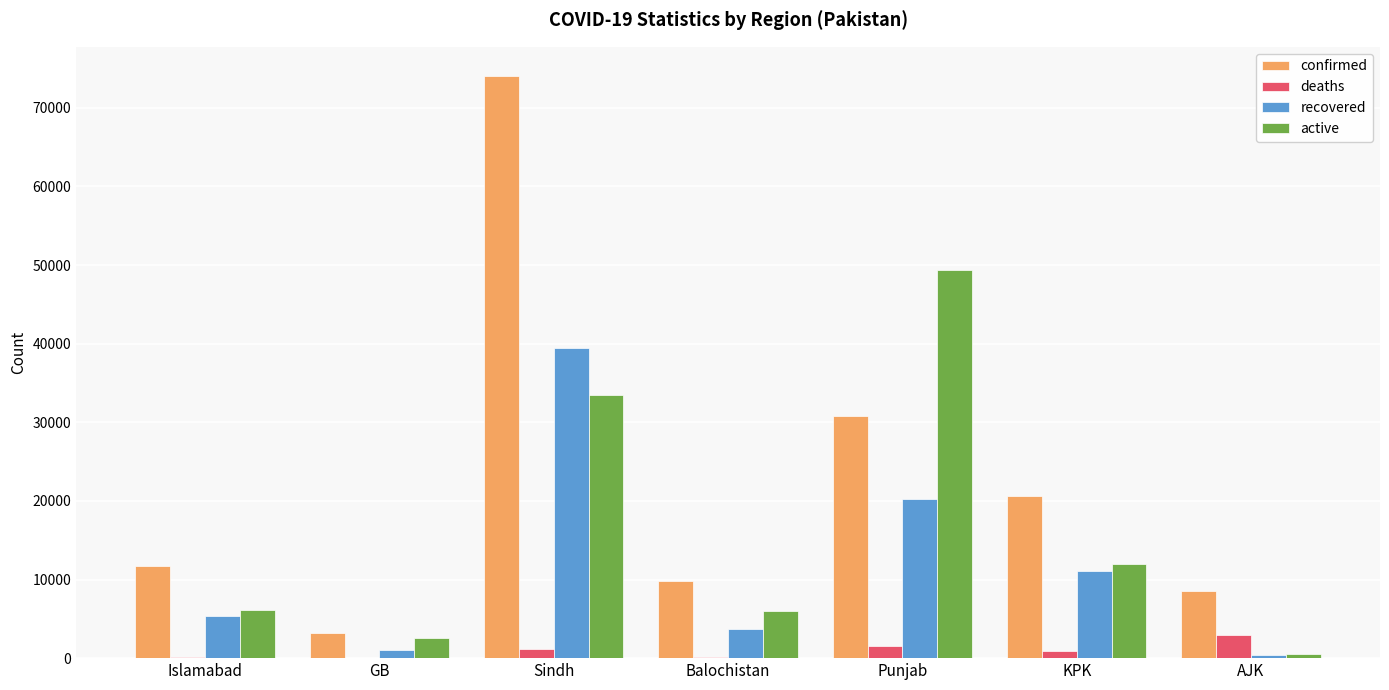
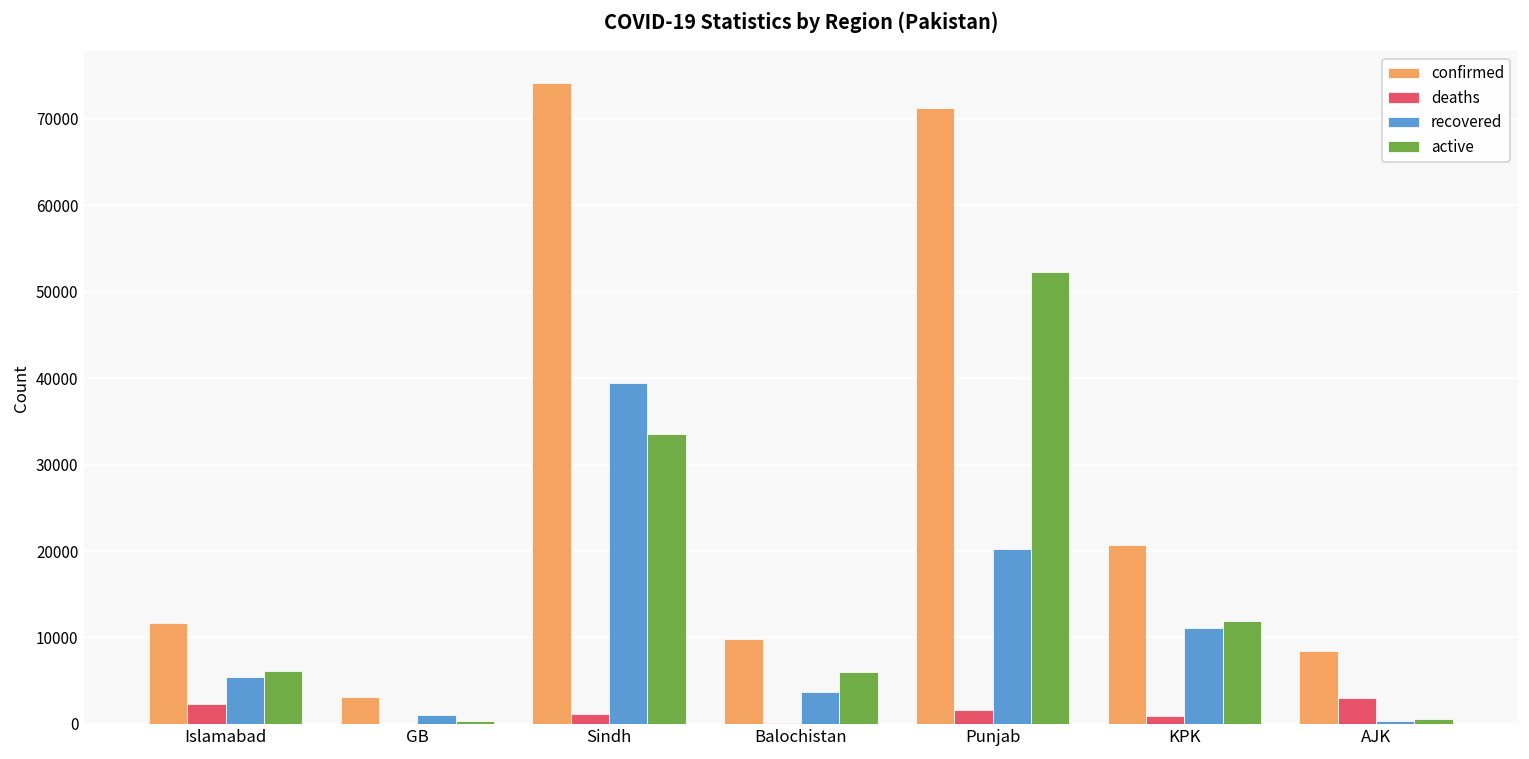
  {
    "confirmed": {
      "Islamabad": 12000,
      "GB": 3000,
      "Sindh": 74000,
      "Balochistan": 10000,
-     "Punjab": 31000,
+     "Punjab": 71000,
      "KPK": 21000,
      "AJK": 8000
    },
    "deaths": {
-     "Islamabad": 0,
+     "Islamabad": 2000,
      "Sindh": 1000,
      "Punjab": 2000,
      "KPK": 1000,
      "AJK": 3000
    },
    "recovered": {
      "Islamabad": 5000,
      "GB": 1000,
      "Sindh": 39000,
      "Balochistan": 4000,
      "Punjab": 20000,
      "KPK": 11000,
      "AJK": 0
    },
    "active": {
      "Islamabad": 6000,
-     "GB": 3000,
+     "GB": 0,
      "Sindh": 33000,
      "Balochistan": 6000,
-     "Punjab": 49000,
+     "Punjab": 52000,
      "KPK": 12000,
      "AJK": 1000
    }
  }
